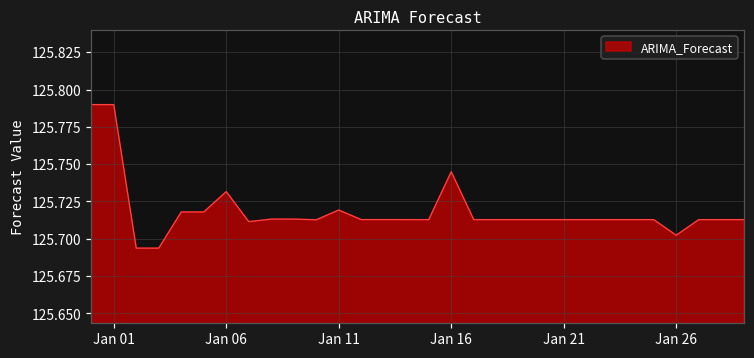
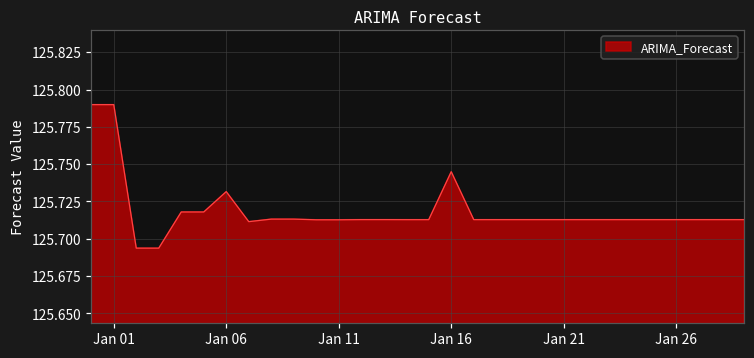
  {
    "Jan 01": 125.790,
    "Jan 06": 125.732,
-   "Jan 11": 125.719,
+   "Jan 11": 125.713,
    "Jan 16": 125.745,
    "Jan 21": 125.713,
-   "Jan 26": 125.702
+   "Jan 26": 125.713
  }
